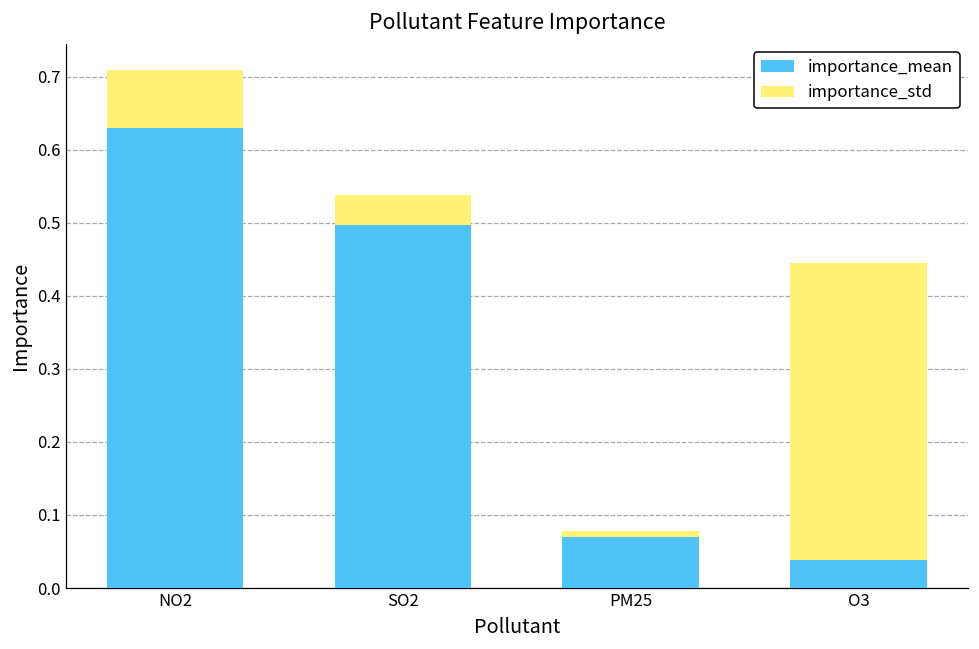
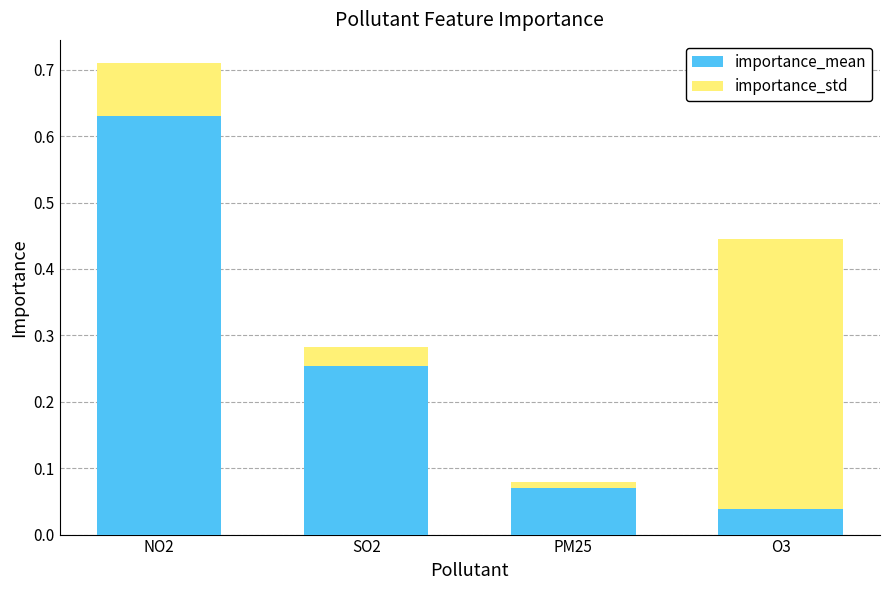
  {
    "importance_mean": {
      "NO2": 0.63,
-     "SO2": 0.50,
+     "SO2": 0.25,
      "PM25": 0.07,
      "O3": 0.04
    },
    "importance_std": {
      "NO2": 0.08,
-     "SO2": 0.04,
+     "SO2": 0.03,
      "PM25": 0.01,
      "O3": 0.41
    }
  }
